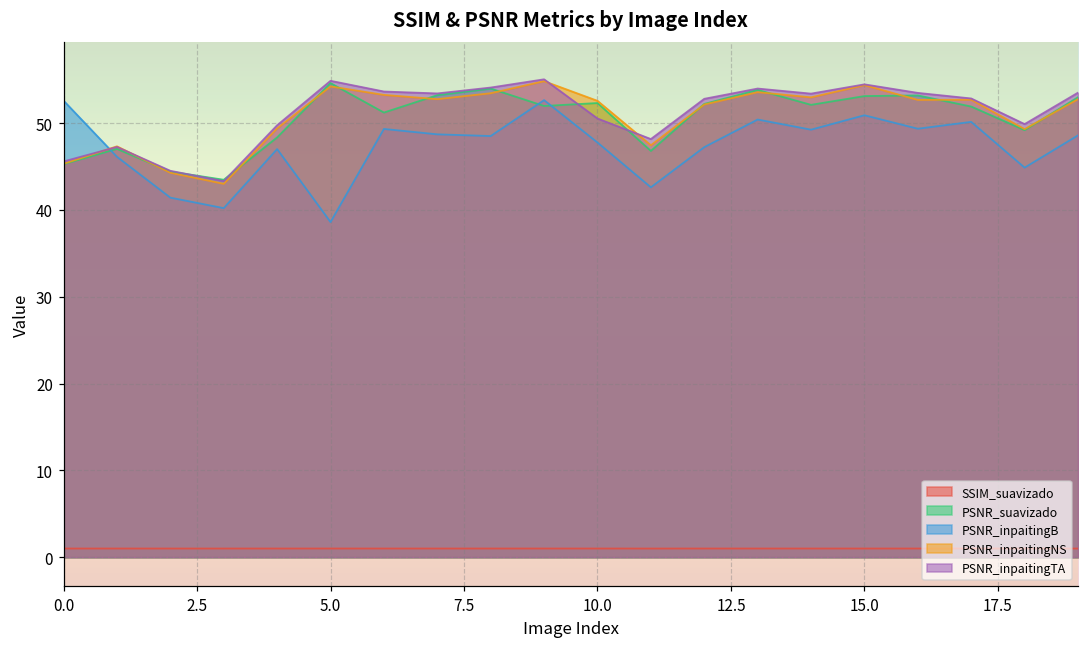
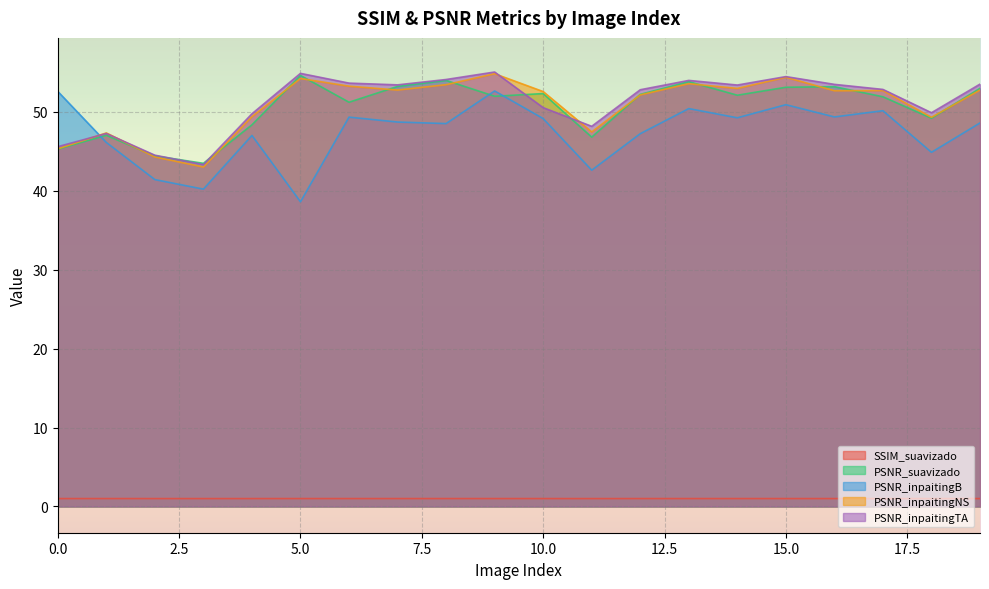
  {
    "SSIM_suavizado": {
      "0.0": 1,
      "5.0": 1,
      "10.0": 1,
      "15.0": 1
    },
    "PSNR_suavizado": {
      "15.0": 53
    },
    "PSNR_inpaitingB": {
      "0.0": 53,
      "5.0": 39,
-     "10.0": 48,
+     "10.0": 49,
      "15.0": 51
    },
    "PSNR_inpaitingNS": {
      "5.0": 54
    },
    "PSNR_inpaitingTA": {
      "10.0": 51
    }
  }
